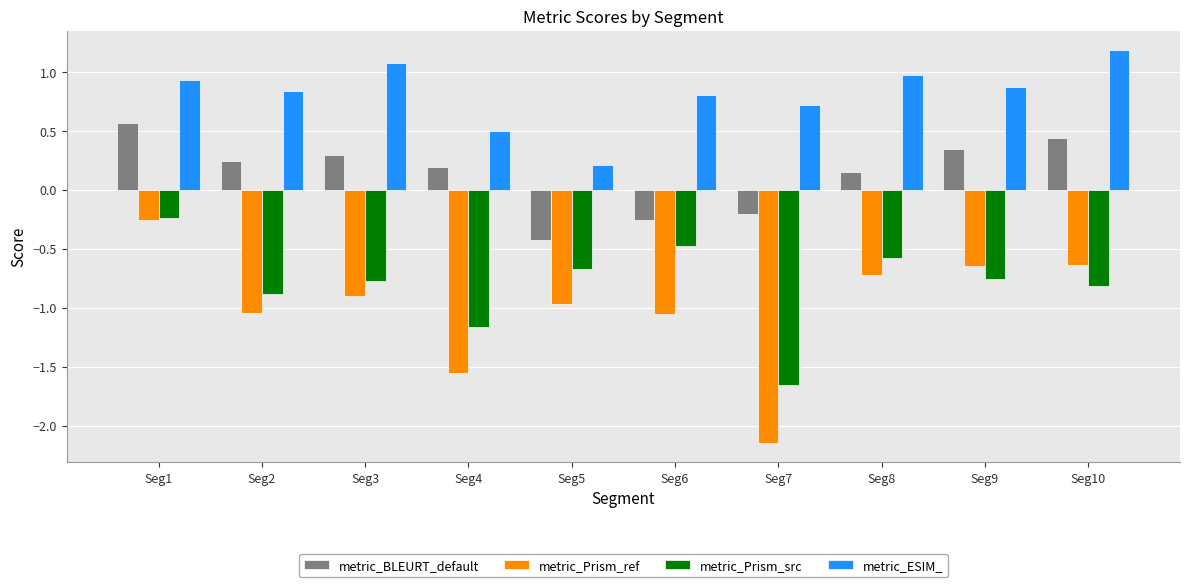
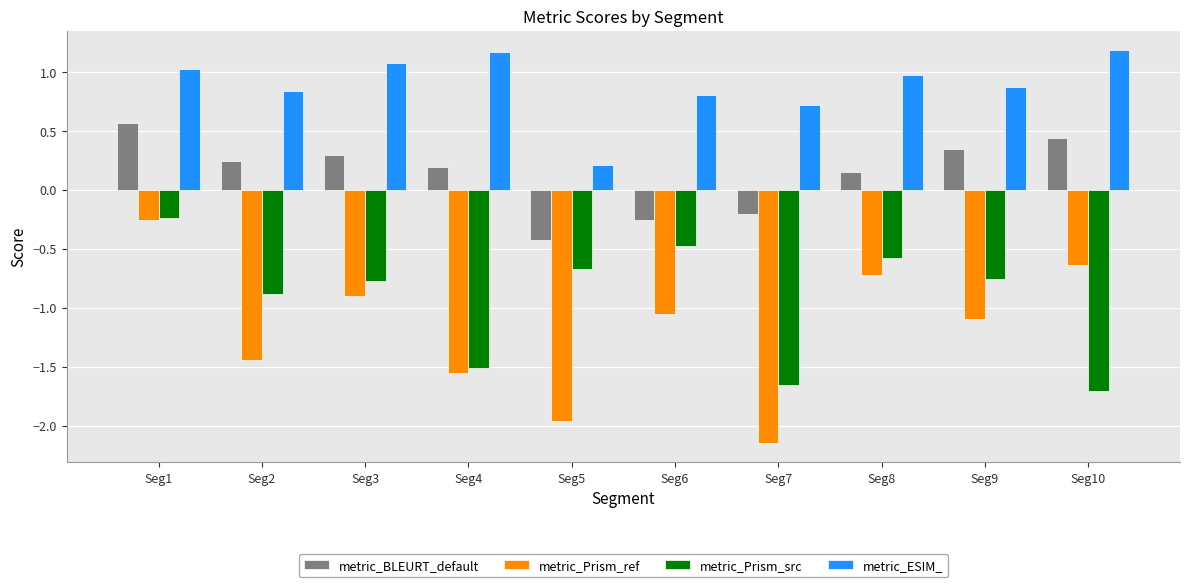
  {
    "metric_BLEURT_default": {
      "Seg1": 0.57,
      "Seg2": 0.24,
      "Seg3": 0.30,
      "Seg4": 0.19,
      "Seg5": -0.43,
      "Seg6": -0.25,
      "Seg7": -0.21,
      "Seg8": 0.15,
      "Seg9": 0.35,
      "Seg10": 0.44
    },
    "metric_Prism_ref": {
      "Seg1": -0.25,
-     "Seg2": -1.05,
+     "Seg2": -1.44,
      "Seg3": -0.90,
      "Seg4": -1.56,
-     "Seg5": -0.97,
+     "Seg5": -1.96,
      "Seg6": -1.06,
      "Seg7": -2.15,
      "Seg8": -0.72,
-     "Seg9": -0.64,
+     "Seg9": -1.10,
      "Seg10": -0.64
    },
    "metric_Prism_src": {
      "Seg1": -0.24,
      "Seg2": -0.88,
      "Seg3": -0.77,
-     "Seg4": -1.16,
+     "Seg4": -1.51,
      "Seg5": -0.68,
      "Seg6": -0.48,
      "Seg7": -1.66,
      "Seg8": -0.58,
      "Seg9": -0.76,
-     "Seg10": -0.82
+     "Seg10": -1.71
    },
    "metric_ESIM_": {
-     "Seg1": 0.93,
+     "Seg1": 1.03,
      "Seg2": 0.84,
      "Seg3": 1.08,
-     "Seg4": 0.50,
+     "Seg4": 1.17,
      "Seg5": 0.21,
      "Seg6": 0.80,
      "Seg7": 0.72,
      "Seg8": 0.98,
      "Seg9": 0.87,
      "Seg10": 1.18
    }
  }
